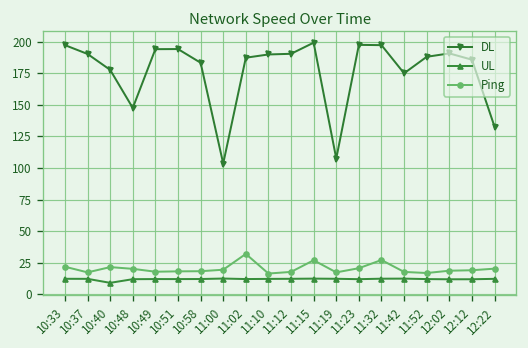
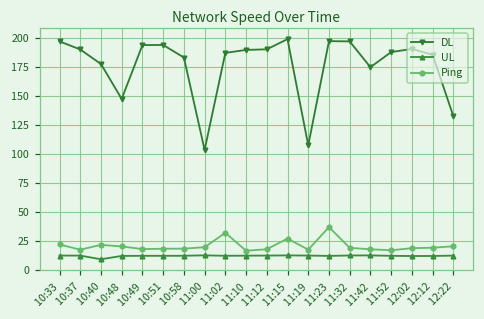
  {
    "Ping": {
      "10:33": 22,
      "10:37": 17,
      "10:40": 22,
      "10:48": 20,
      "10:49": 18,
      "10:51": 18,
      "10:58": 18,
      "11:00": 20,
      "11:02": 32,
      "11:10": 16,
      "11:12": 18,
      "11:15": 27,
      "11:19": 17,
-     "11:23": 21,
-     "11:32": 27,
+     "11:23": 37,
+     "11:32": 19,
      "11:42": 18,
      "11:52": 17,
      "12:02": 19,
      "12:12": 19,
      "12:22": 20
    }
  }
